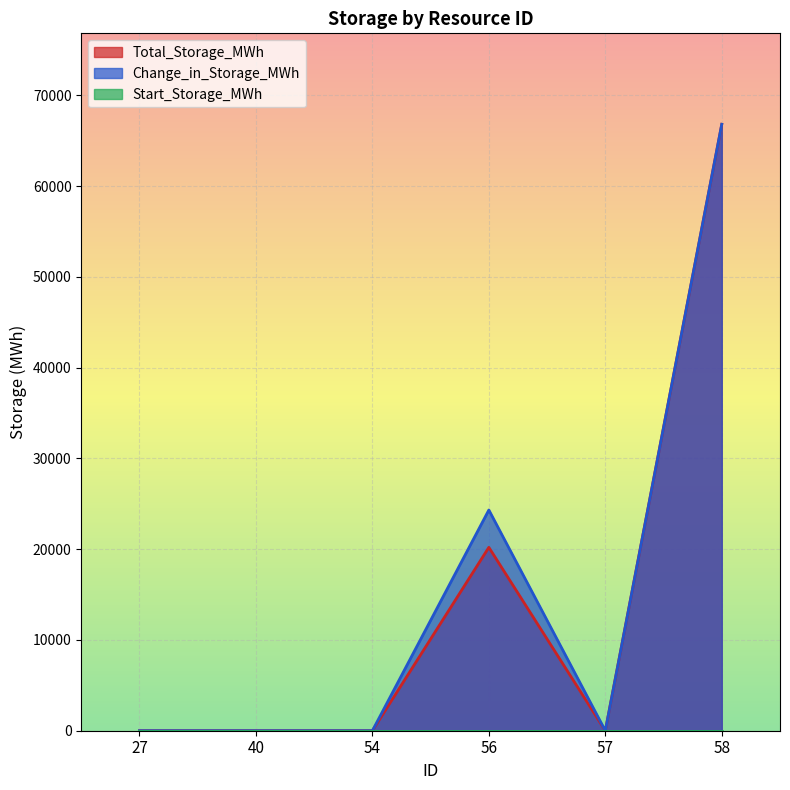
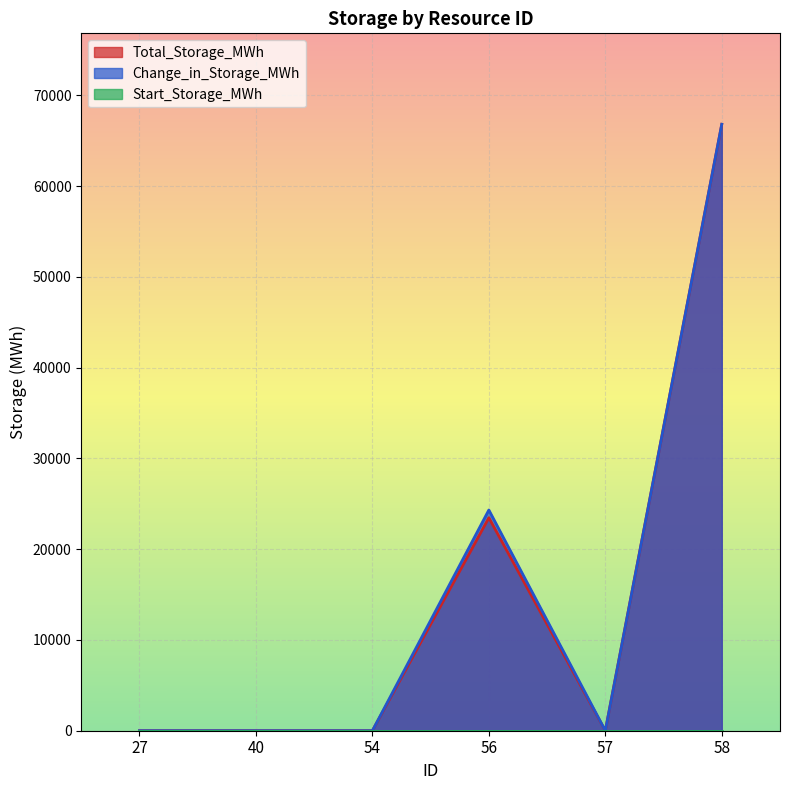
  {
    "Total_Storage_MWh": {
-     "56": 20000
+     "56": 23000
    },
    "Change_in_Storage_MWh": {
      "56": 24000
    },
    "Start_Storage_MWh": {
      "56": 0,
      "58": 0
    }
  }
